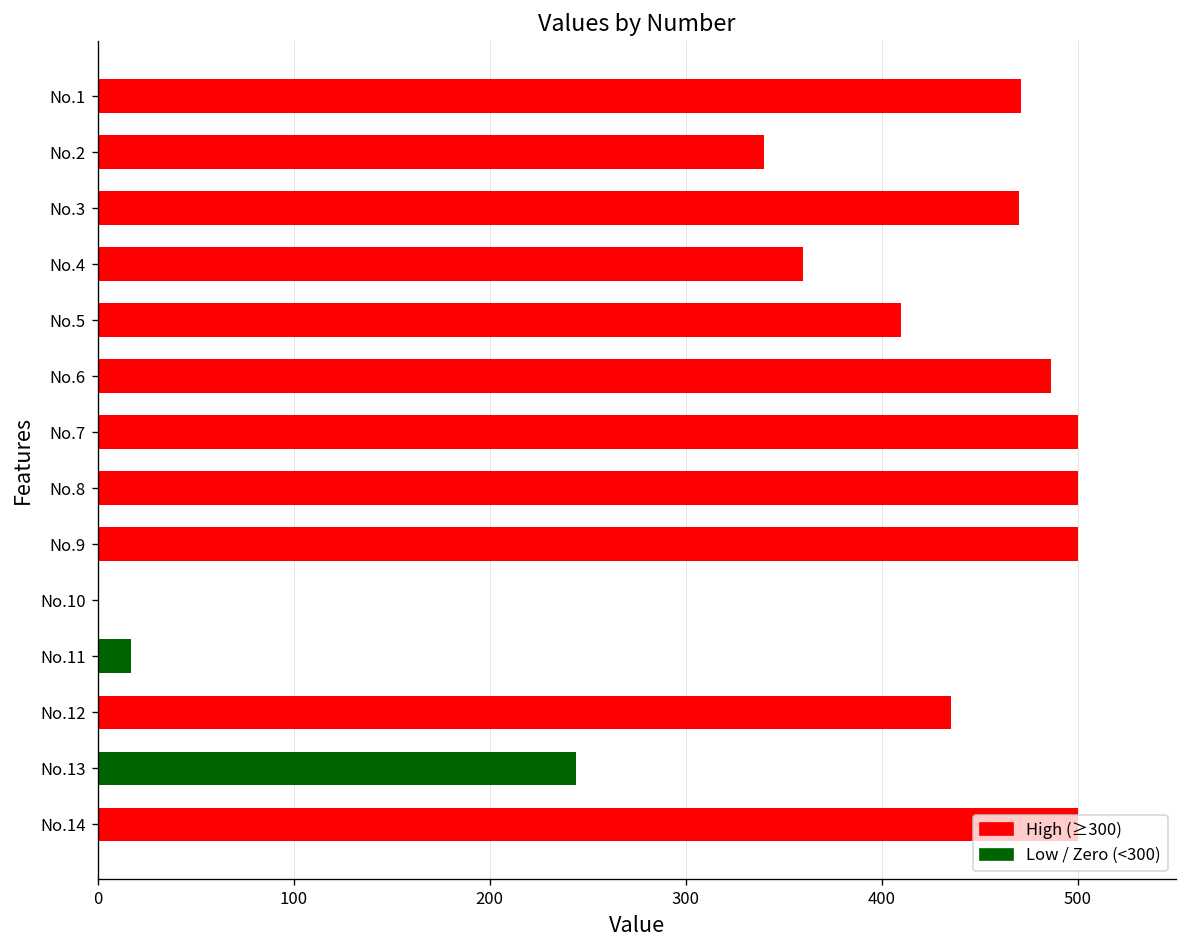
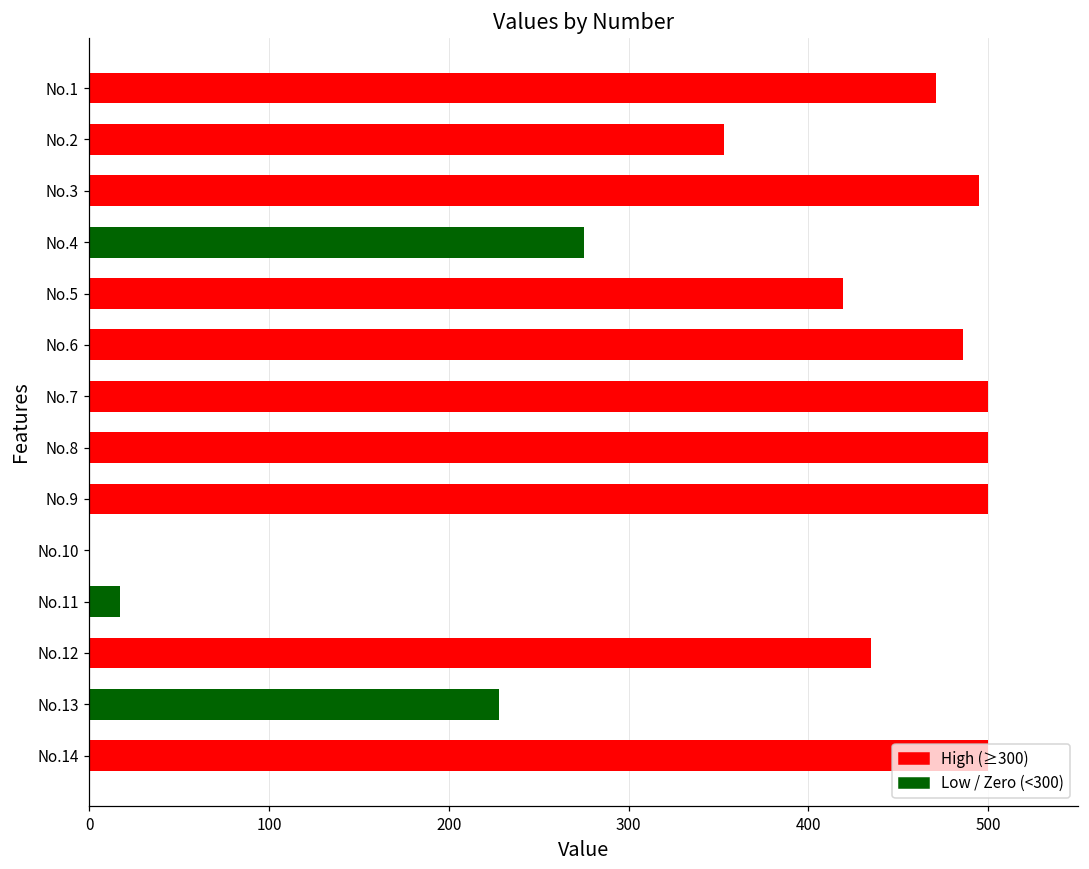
  {
    "No.1": 471,
-   "No.2": 340,
-   "No.3": 470,
-   "No.4": 360,
-   "No.5": 410,
+   "No.2": 353,
+   "No.3": 495,
+   "No.4": 275,
+   "No.5": 419,
    "No.6": 486,
    "No.7": 500,
    "No.8": 500,
    "No.9": 500,
    "No.10": 0,
    "No.11": 17,
    "No.12": 435,
-   "No.13": 244
+   "No.13": 228
  }
